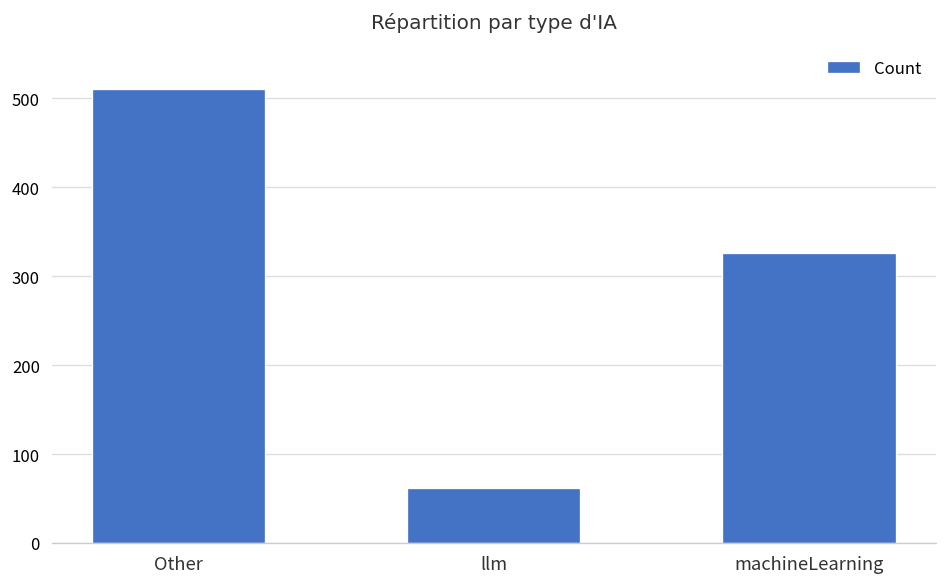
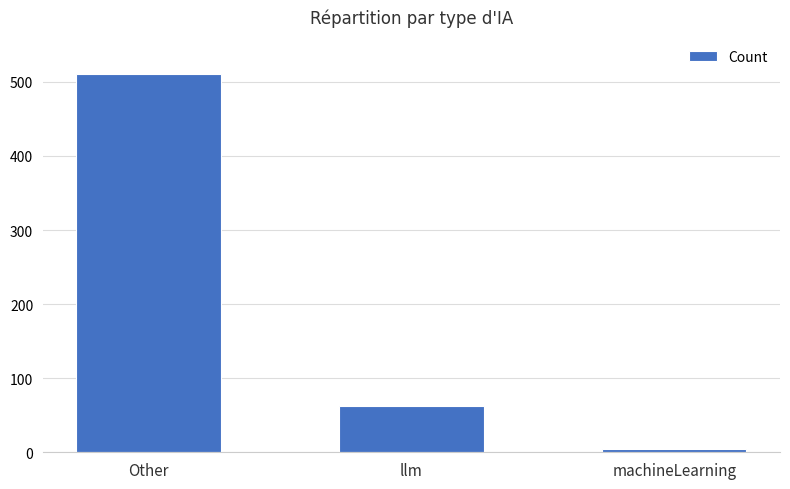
  {
    "Other": 510,
    "llm": 60,
-   "machineLearning": 330
+   "machineLearning": 0
  }
